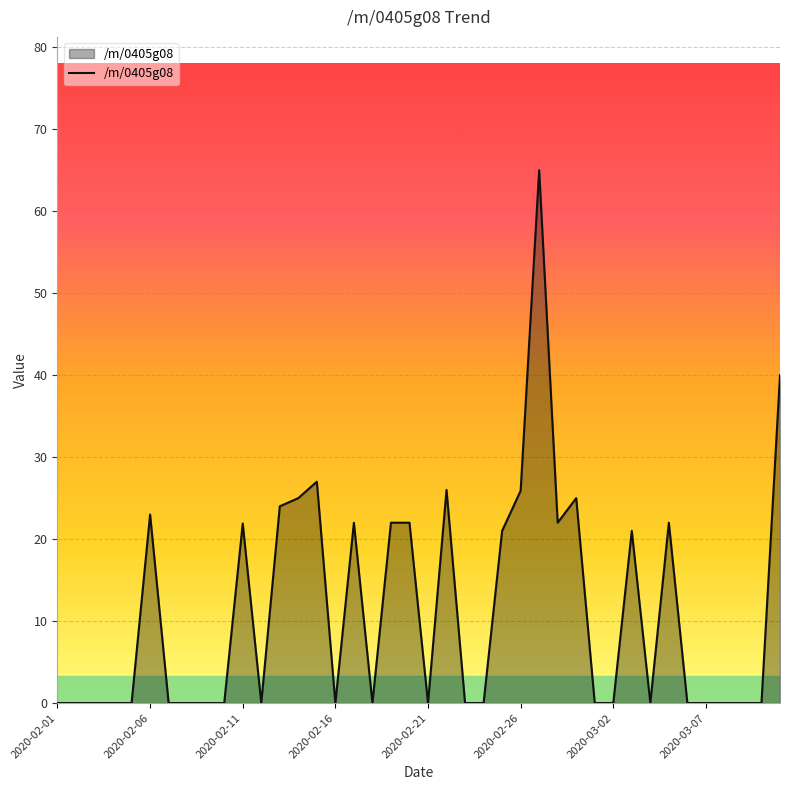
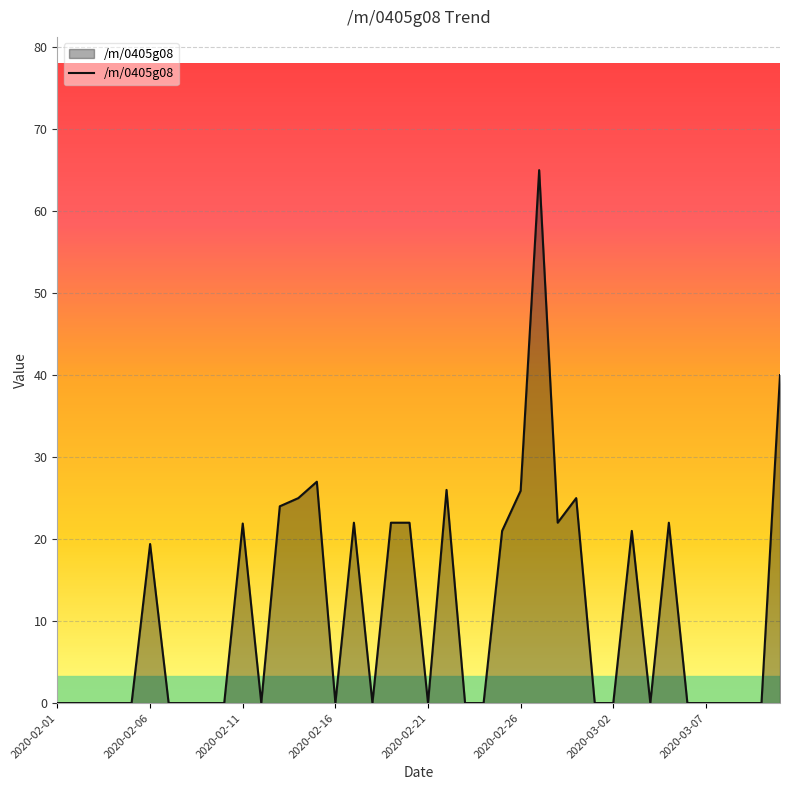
  {
-   "2020-02-06": 23,
+   "2020-02-06": 19,
    "2020-02-11": 22,
    "2020-02-26": 26
  }
